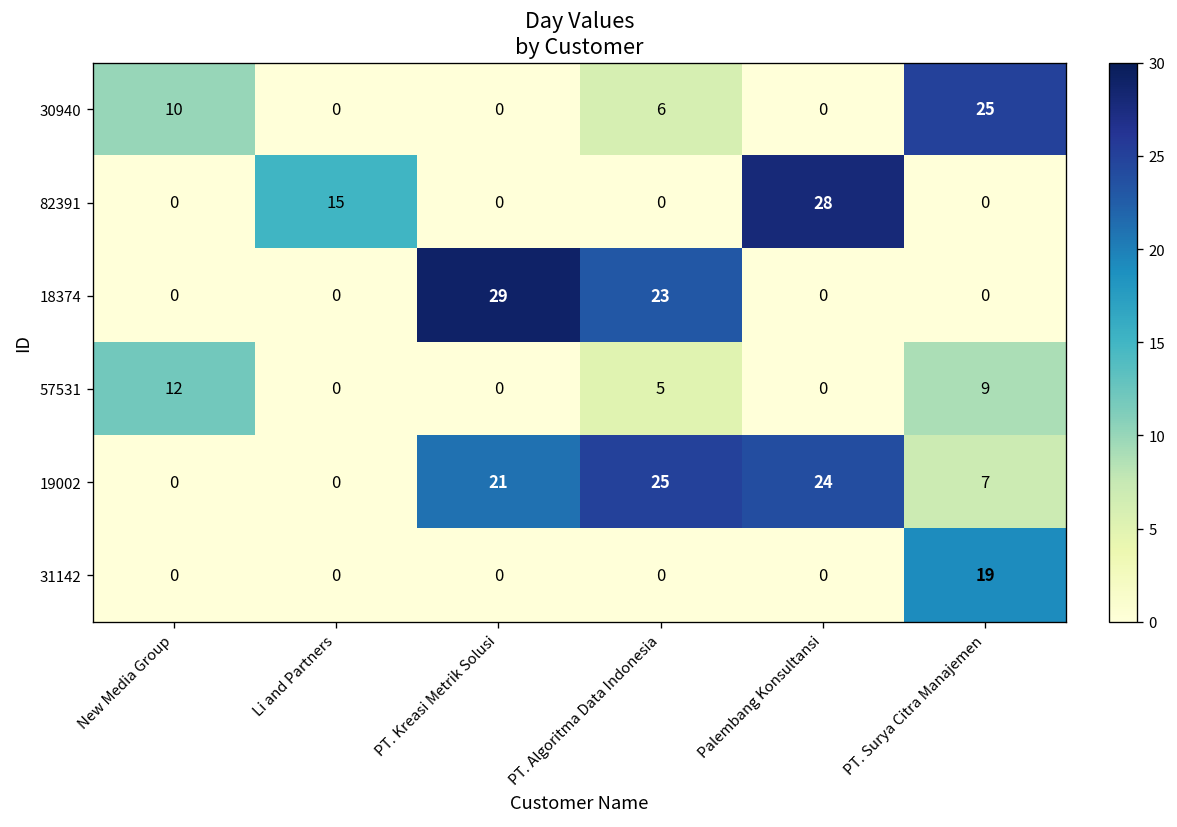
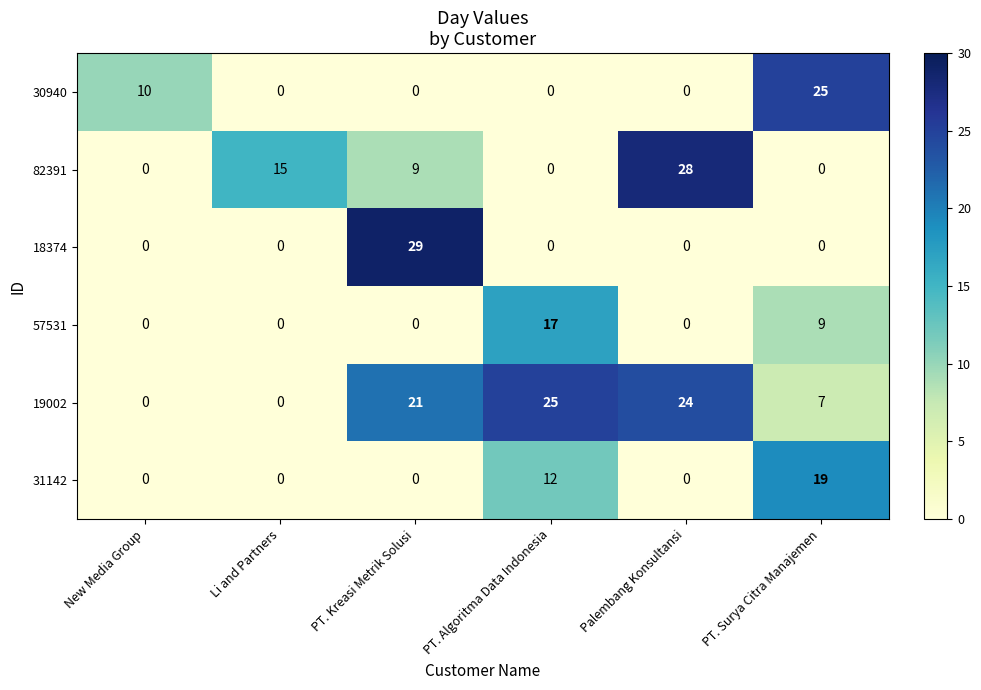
  {
    "30940": {
      "New Media Group": 10,
      "Li and Partners": 0,
      "PT. Kreasi Metrik Solusi": 0,
-     "PT. Algoritma Data Indonesia": 6,
+     "PT. Algoritma Data Indonesia": 0,
      "Palembang Konsultansi": 0,
      "PT. Surya Citra Manajemen": 25
    },
    "82391": {
      "New Media Group": 0,
      "Li and Partners": 15,
-     "PT. Kreasi Metrik Solusi": 0,
+     "PT. Kreasi Metrik Solusi": 9,
      "PT. Algoritma Data Indonesia": 0,
      "Palembang Konsultansi": 28,
      "PT. Surya Citra Manajemen": 0
    },
    "18374": {
      "New Media Group": 0,
      "Li and Partners": 0,
      "PT. Kreasi Metrik Solusi": 29,
-     "PT. Algoritma Data Indonesia": 23,
+     "PT. Algoritma Data Indonesia": 0,
      "Palembang Konsultansi": 0,
      "PT. Surya Citra Manajemen": 0
    },
    "57531": {
-     "New Media Group": 12,
+     "New Media Group": 0,
      "Li and Partners": 0,
      "PT. Kreasi Metrik Solusi": 0,
-     "PT. Algoritma Data Indonesia": 5,
+     "PT. Algoritma Data Indonesia": 17,
      "Palembang Konsultansi": 0,
      "PT. Surya Citra Manajemen": 9
    },
    "19002": {
      "New Media Group": 0,
      "Li and Partners": 0,
      "PT. Kreasi Metrik Solusi": 21,
      "PT. Algoritma Data Indonesia": 25,
      "Palembang Konsultansi": 24,
      "PT. Surya Citra Manajemen": 7
    },
    "31142": {
      "New Media Group": 0,
      "Li and Partners": 0,
      "PT. Kreasi Metrik Solusi": 0,
-     "PT. Algoritma Data Indonesia": 0,
+     "PT. Algoritma Data Indonesia": 12,
      "Palembang Konsultansi": 0,
      "PT. Surya Citra Manajemen": 19
    }
  }
